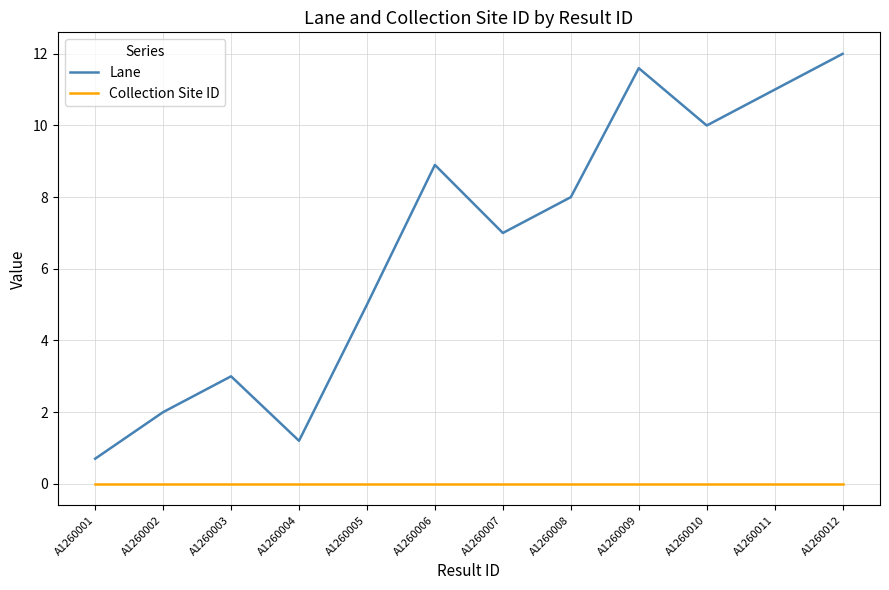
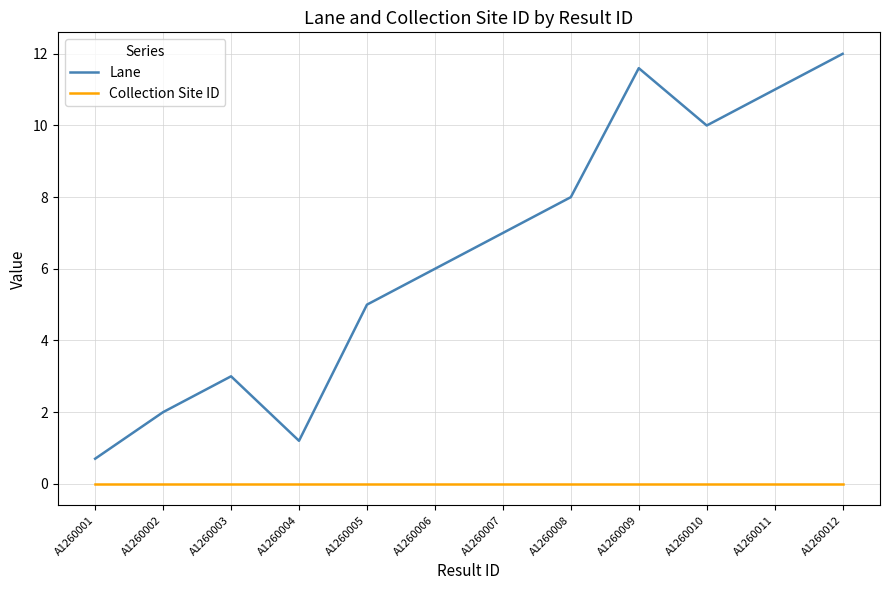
  {
    "Lane": {
      "A1260001": 0.7,
      "A1260002": 2.0,
      "A1260003": 3.0,
      "A1260004": 1.2,
      "A1260005": 5.0,
-     "A1260006": 8.9,
+     "A1260006": 6.0,
      "A1260007": 7.0,
      "A1260008": 8.0,
      "A1260009": 11.6,
      "A1260010": 10.0,
      "A1260011": 11.0,
      "A1260012": 12.0
    },
    "Collection Site ID": {
      "A1260001": 0.0,
      "A1260002": 0.0,
      "A1260003": 0.0,
      "A1260004": 0.0,
      "A1260005": 0.0,
      "A1260006": 0.0,
      "A1260007": 0.0,
      "A1260008": 0.0,
      "A1260009": 0.0,
      "A1260010": 0.0,
      "A1260011": 0.0,
      "A1260012": 0.0
    }
  }
